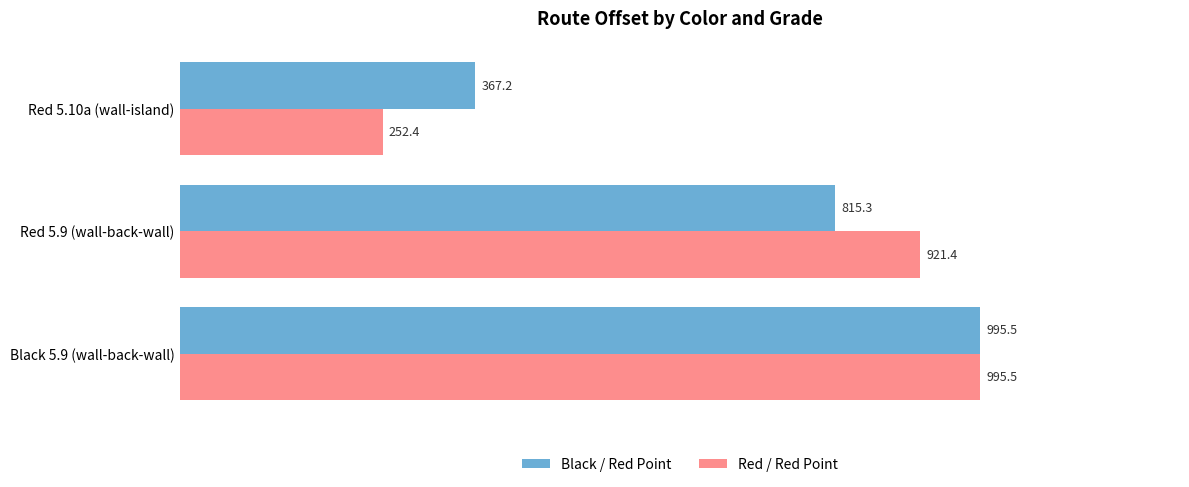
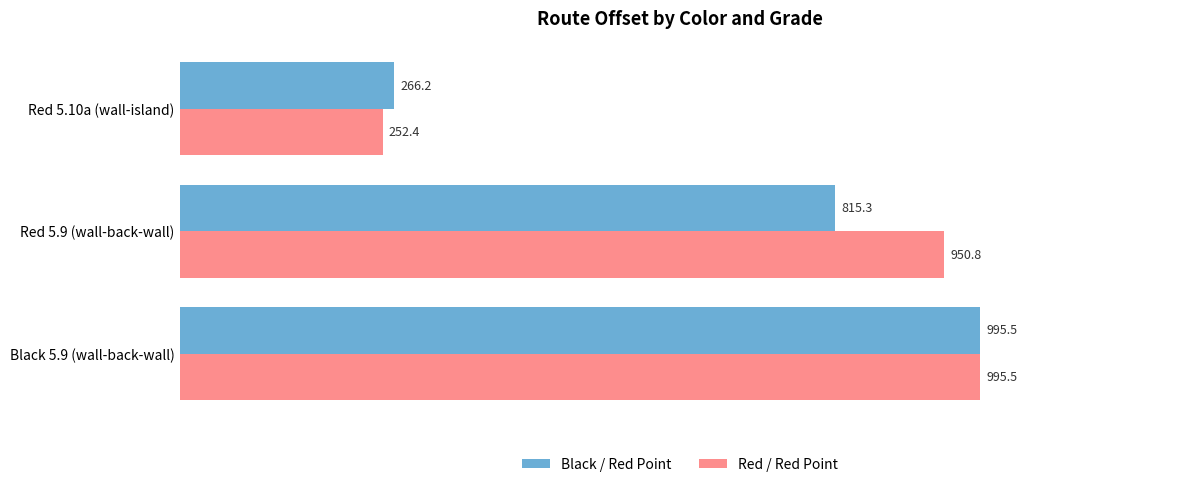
  {
    "Black / Red Point": {
-     "Red 5.10a (wall-island)": 367.2,
+     "Red 5.10a (wall-island)": 266.2,
      "Red 5.9 (wall-back-wall)": 815.3,
      "Black 5.9 (wall-back-wall)": 995.5
    },
    "Red / Red Point": {
      "Red 5.10a (wall-island)": 252.4,
-     "Red 5.9 (wall-back-wall)": 921.4,
+     "Red 5.9 (wall-back-wall)": 950.8,
      "Black 5.9 (wall-back-wall)": 995.5
    }
  }
